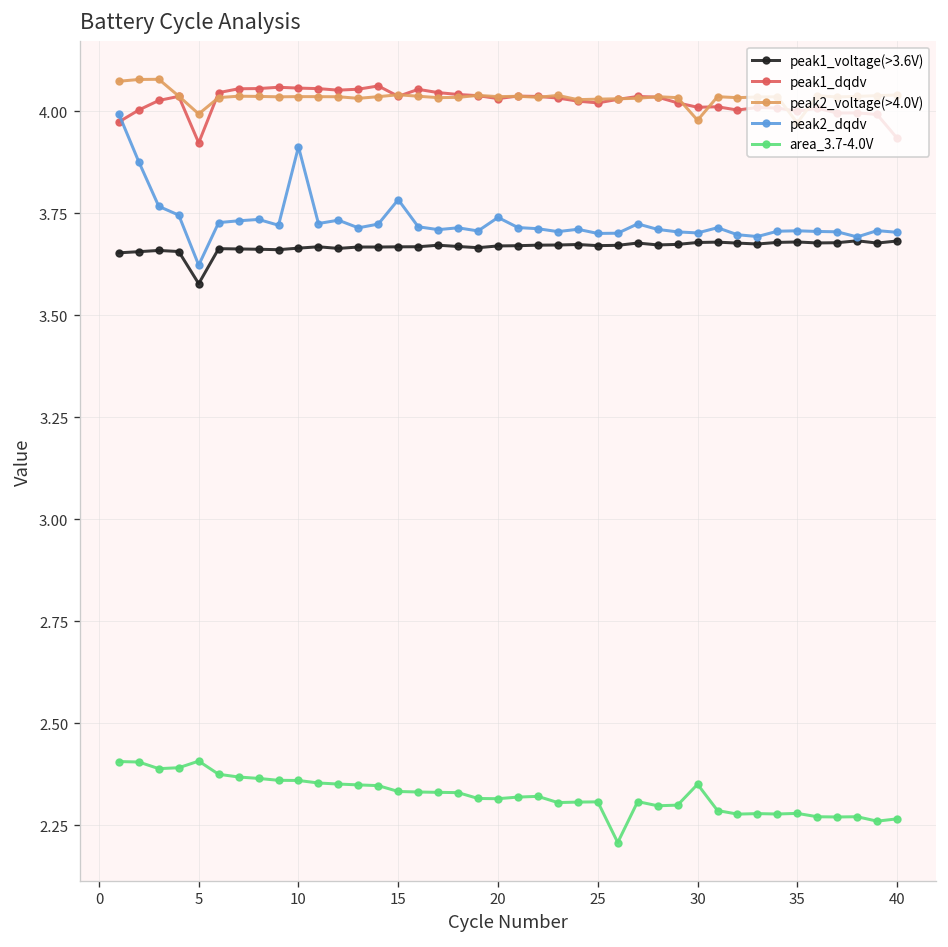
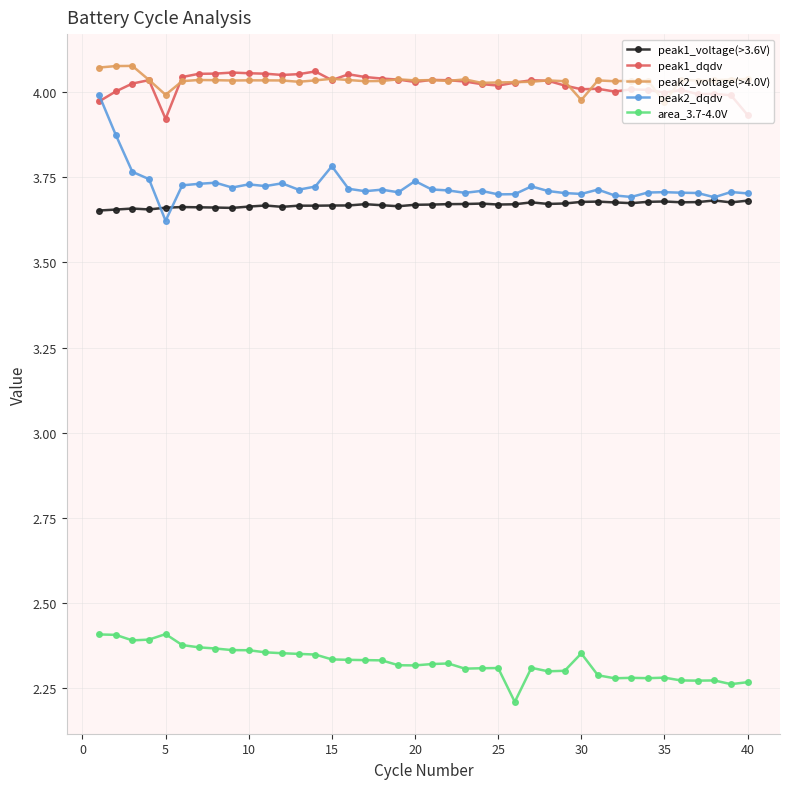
  {
    "peak1_voltage(>3.6V)": {
-     "5": 3.58,
+     "5": 3.66,
      "10": 3.66,
      "15": 3.67,
      "20": 3.67,
      "25": 3.67,
      "30": 3.68,
      "35": 3.68,
      "40": 3.68
    },
    "peak1_dqdv": {
      "5": 3.92,
      "10": 4.06,
      "25": 4.02,
      "30": 4.01
    },
    "peak2_voltage(>4.0V)": {
      "5": 3.99,
      "10": 4.04,
      "25": 4.03,
      "30": 3.98
    },
    "peak2_dqdv": {
      "5": 3.62,
-     "10": 3.91,
+     "10": 3.73,
      "15": 3.78,
      "20": 3.74,
      "25": 3.70,
      "30": 3.70,
      "35": 3.71,
      "40": 3.70
    },
    "area_3.7-4.0V": {
      "5": 2.41,
      "10": 2.36,
      "15": 2.33,
      "20": 2.32,
      "25": 2.31,
      "30": 2.35,
      "35": 2.28,
      "40": 2.27
    }
  }
